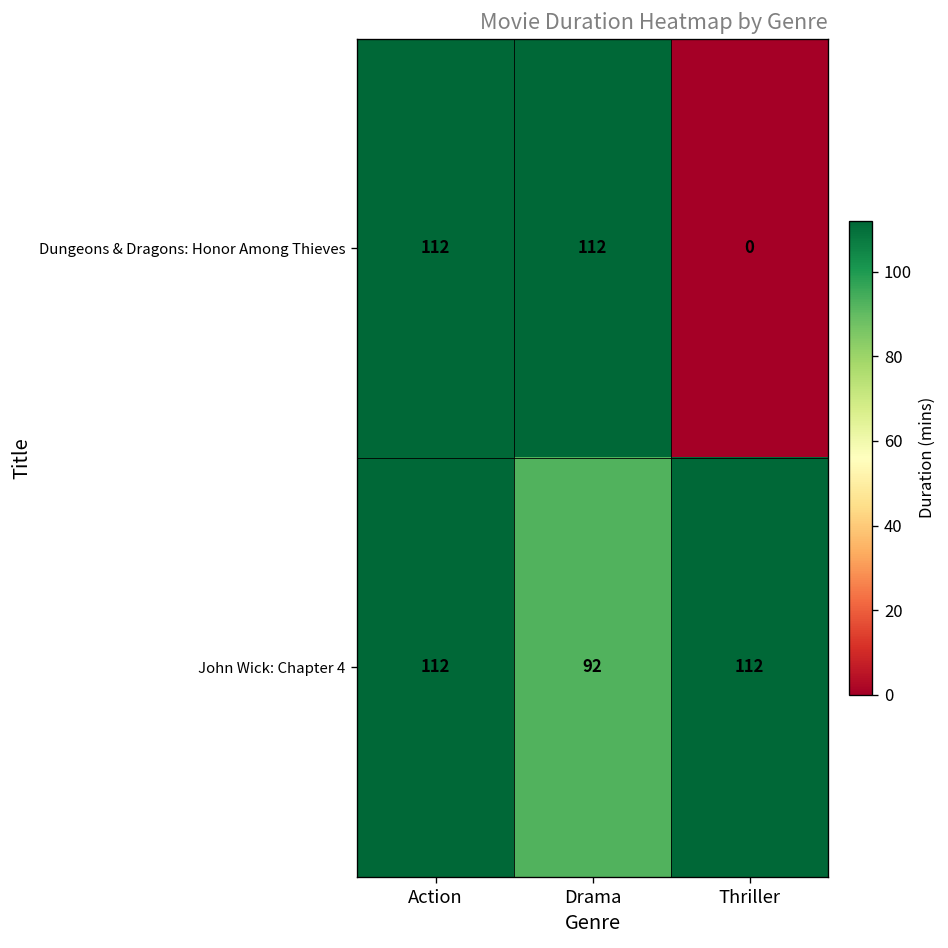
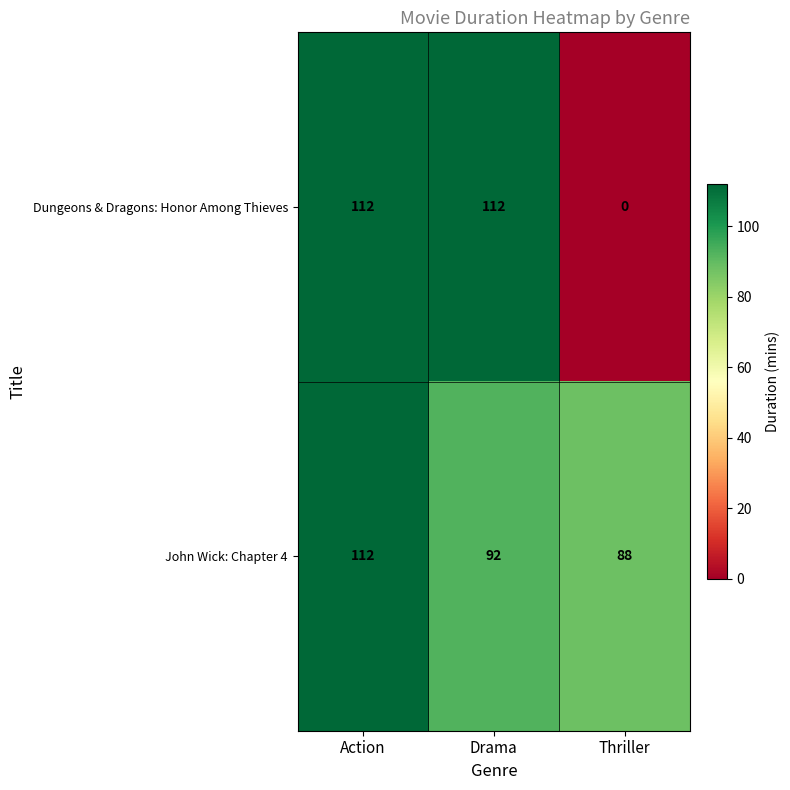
  {
    "Dungeons & Dragons: Honor Among Thieves": {
      "Action": 112,
      "Drama": 112,
      "Thriller": 0
    },
    "John Wick: Chapter 4": {
      "Action": 112,
      "Drama": 92,
-     "Thriller": 112
+     "Thriller": 88
    }
  }
